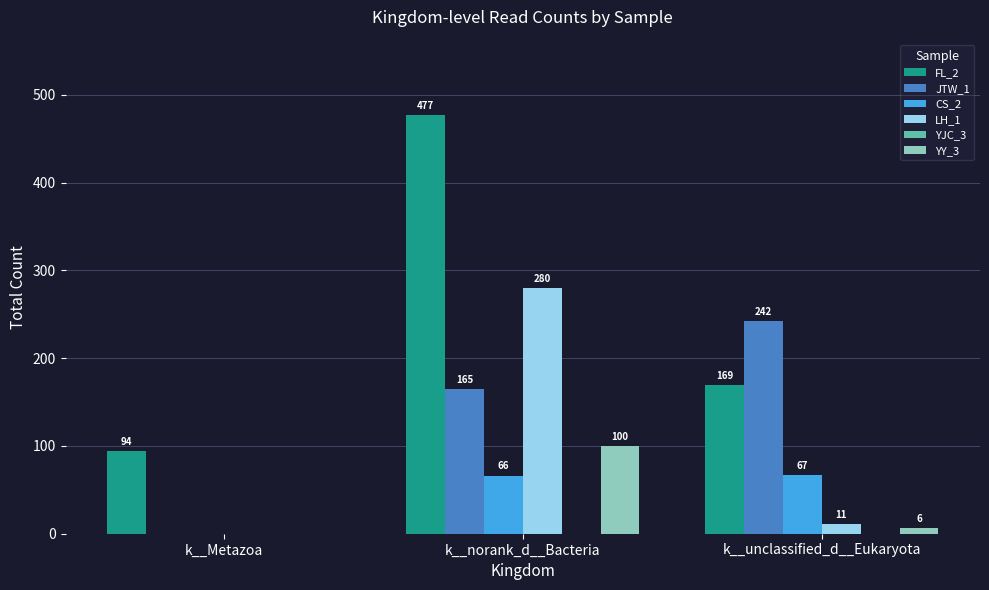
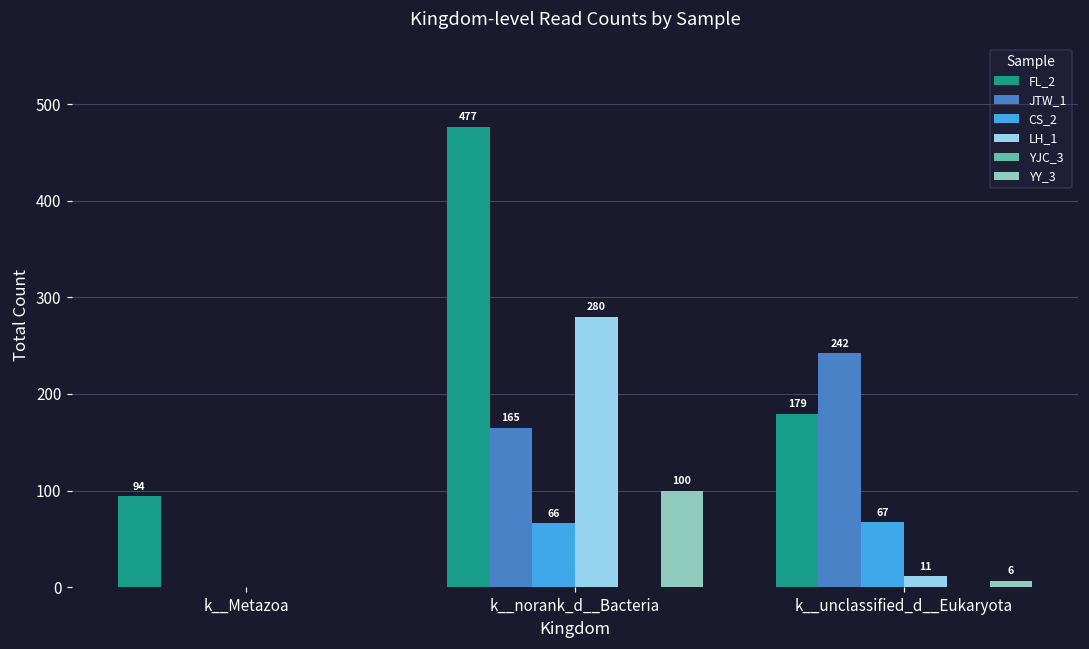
  {
    "FL_2": {
      "k__Metazoa": 94,
      "k__norank_d__Bacteria": 477,
-     "k__unclassified_d__Eukaryota": 169
+     "k__unclassified_d__Eukaryota": 179
    }
  }
